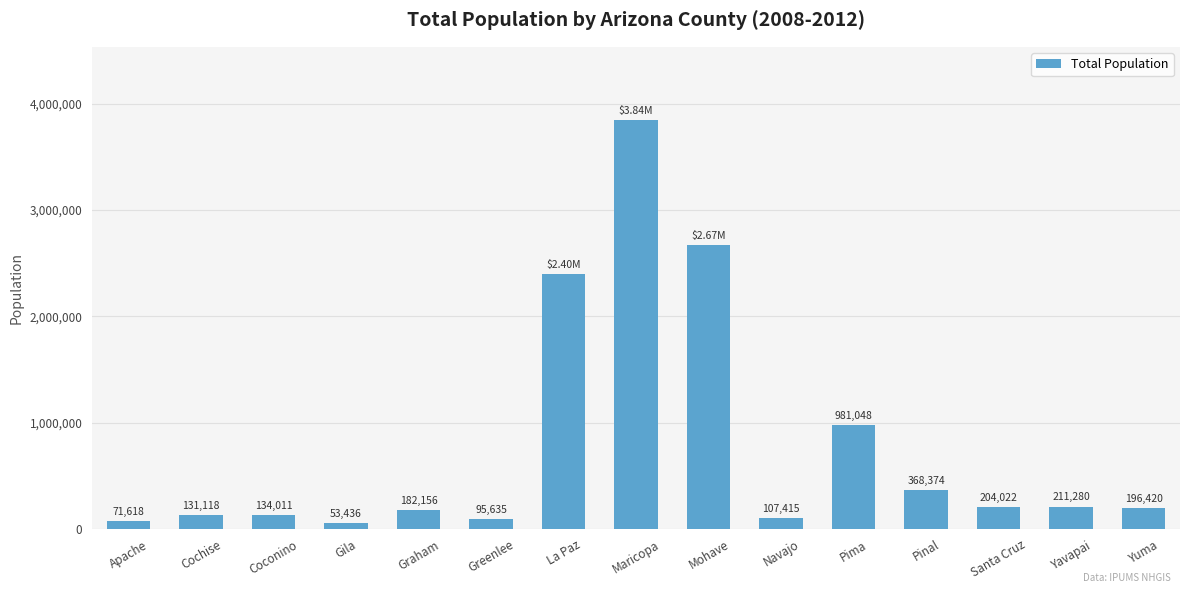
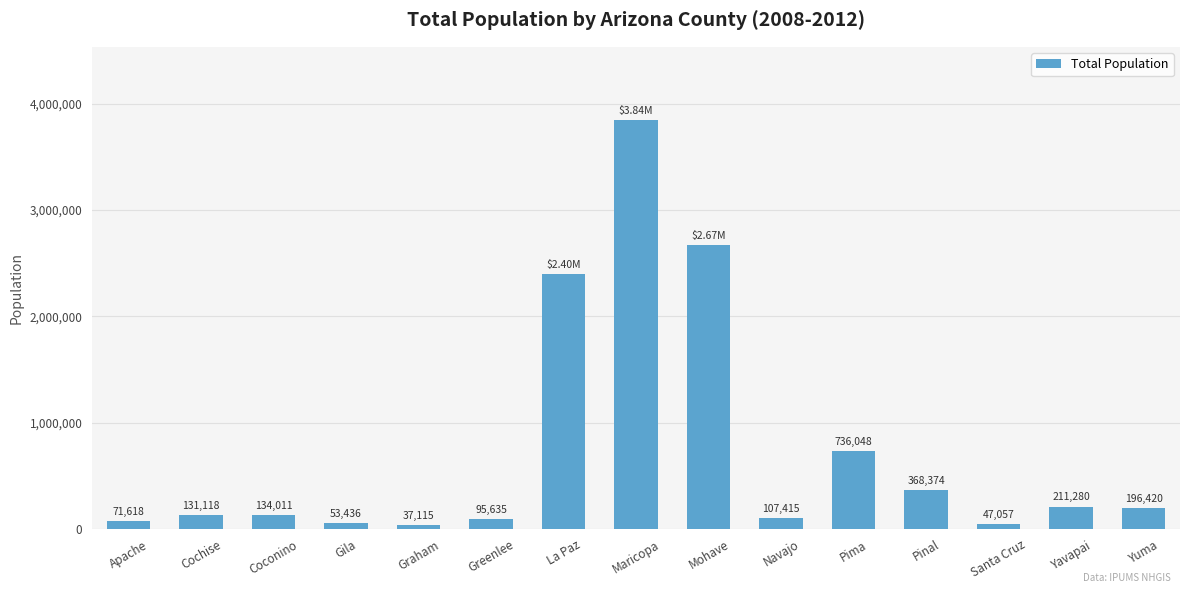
  {
    "Apache": "71,618",
    "Cochise": "131,118",
    "Coconino": "134,011",
    "Gila": "53,436",
-   "Graham": "182,156",
+   "Graham": "37,115",
    "Greenlee": "95,635",
    "La Paz": "$2.40M",
    "Maricopa": "$3.84M",
    "Mohave": "$2.67M",
    "Navajo": "107,415",
-   "Pima": "981,048",
+   "Pima": "736,048",
    "Pinal": "368,374",
-   "Santa Cruz": "204,022",
+   "Santa Cruz": "47,057",
    "Yavapai": "211,280",
    "Yuma": "196,420"
  }
